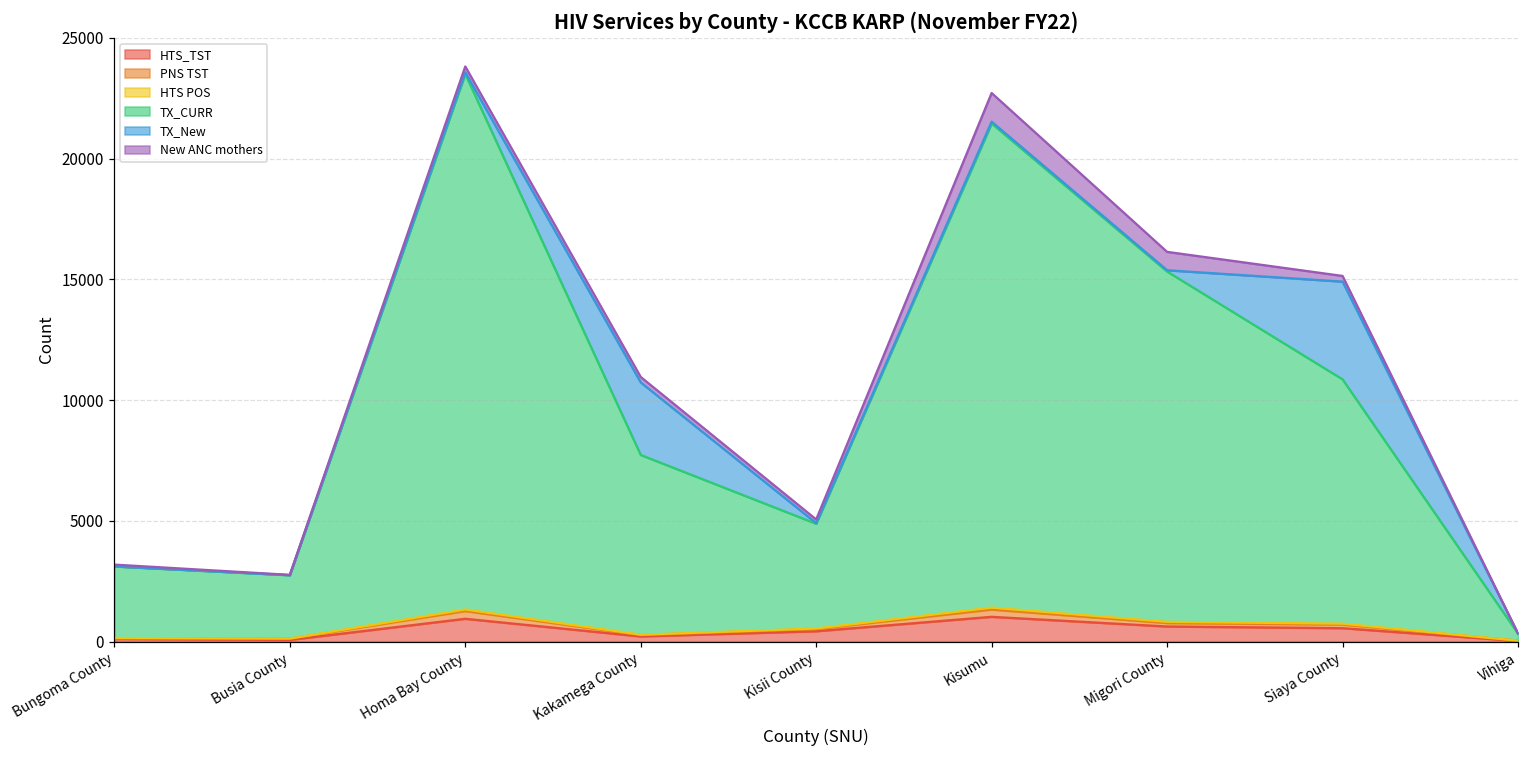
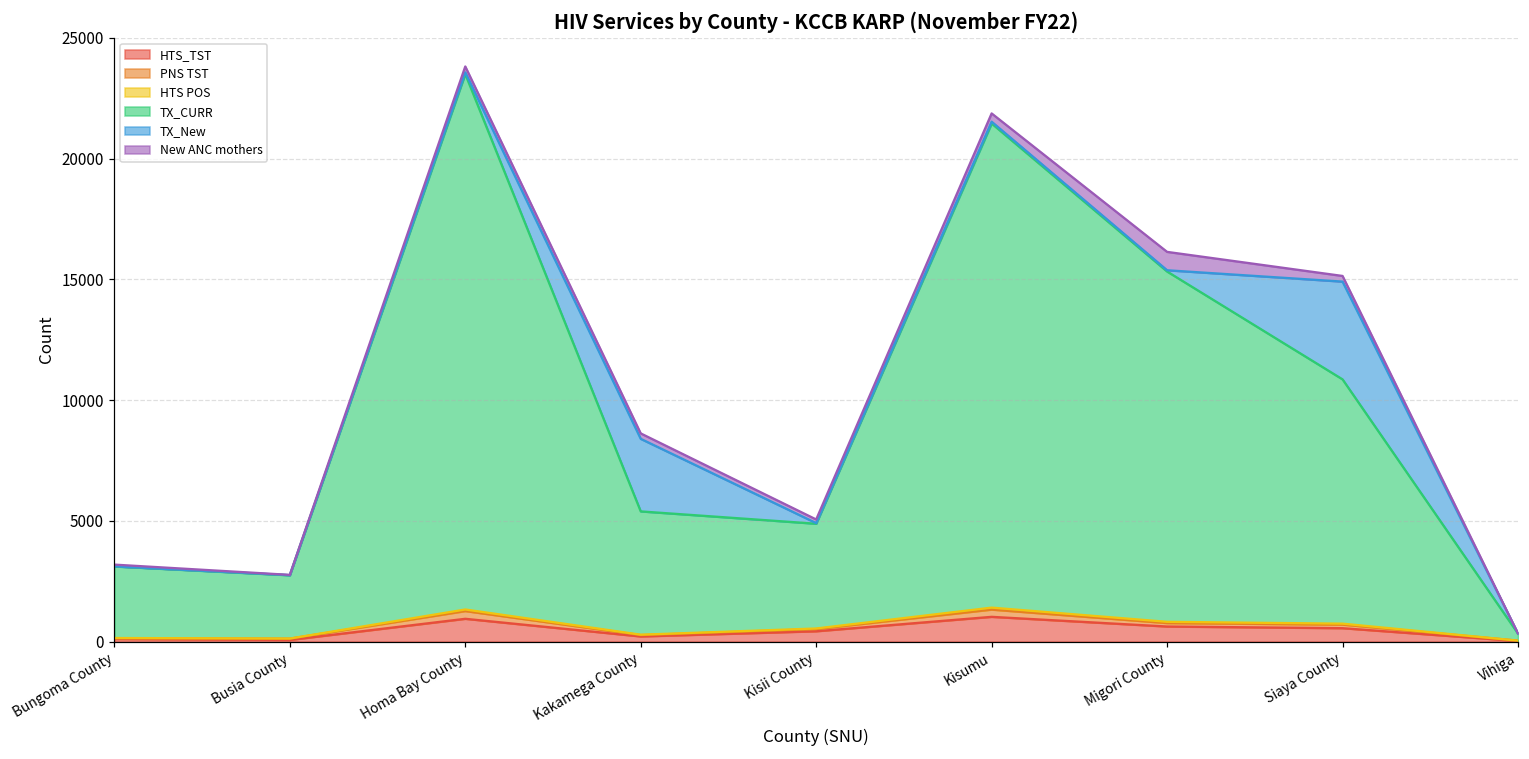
  {
    "TX_CURR": {
-     "Kakamega County": 7400,
+     "Kakamega County": 5100,
      "Siaya County": 10100
    },
    "TX_New": {
      "Kakamega County": 3000,
      "Siaya County": 4000
    },
    "New ANC mothers": {
      "Homa Bay County": 200,
      "Kakamega County": 200,
      "Kisii County": 200,
-     "Kisumu": 1200,
+     "Kisumu": 300,
      "Migori County": 800,
      "Siaya County": 200
    }
  }
